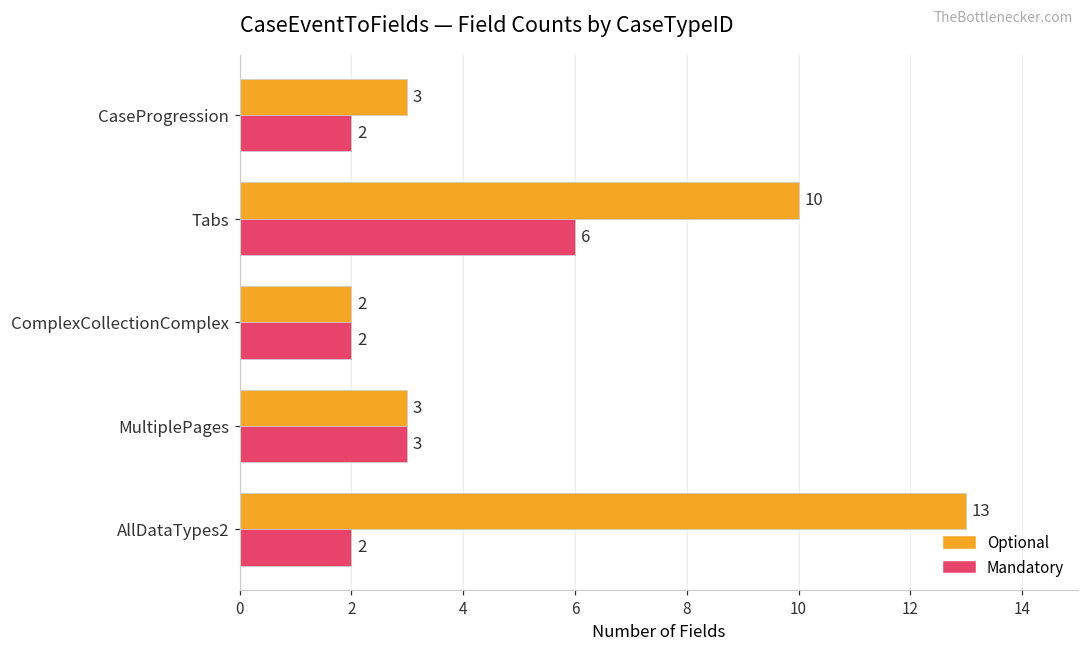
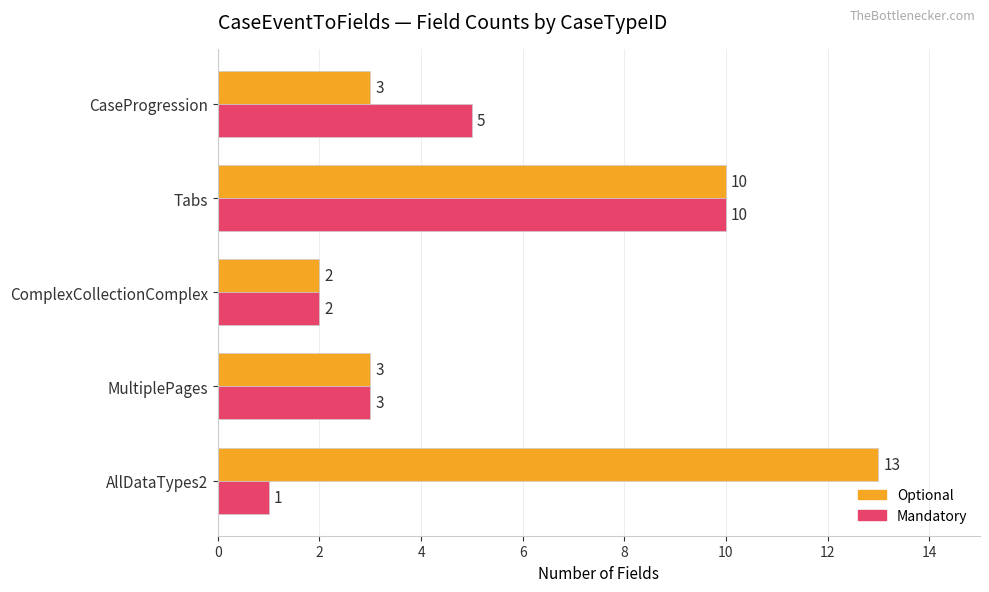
  {
    "Optional": {
      "CaseProgression": 3,
      "Tabs": 10,
      "ComplexCollectionComplex": 2,
      "MultiplePages": 3,
      "AllDataTypes2": 13
    },
    "Mandatory": {
-     "CaseProgression": 2,
-     "Tabs": 6,
+     "CaseProgression": 5,
+     "Tabs": 10,
      "ComplexCollectionComplex": 2,
      "MultiplePages": 3,
-     "AllDataTypes2": 2
+     "AllDataTypes2": 1
    }
  }
